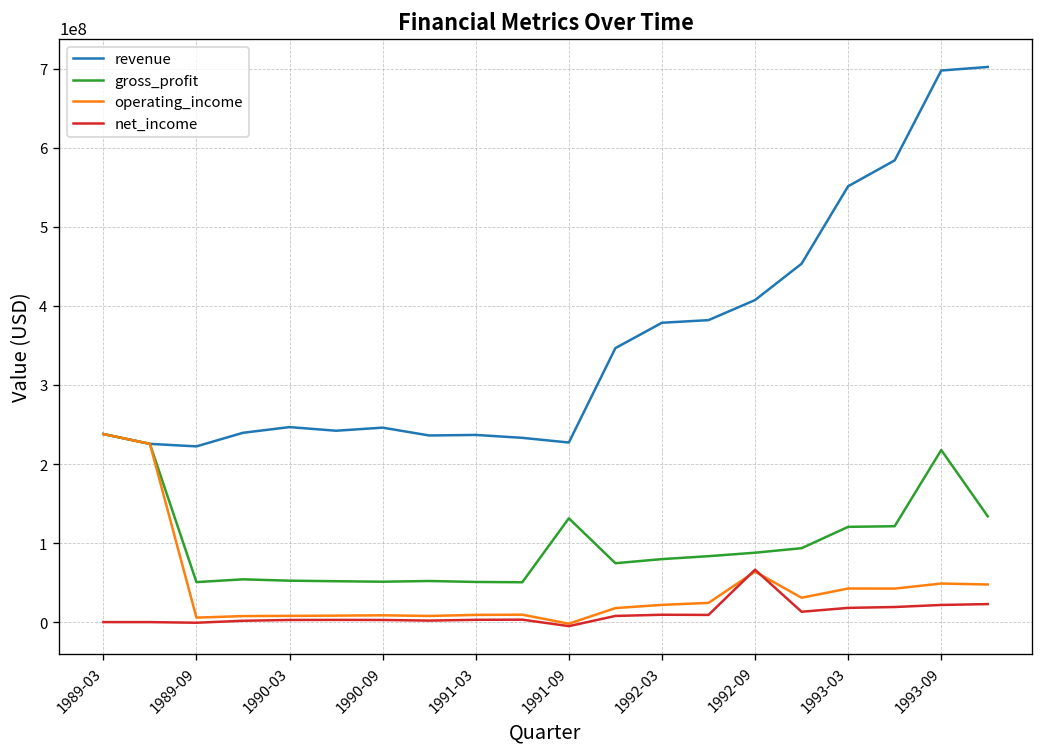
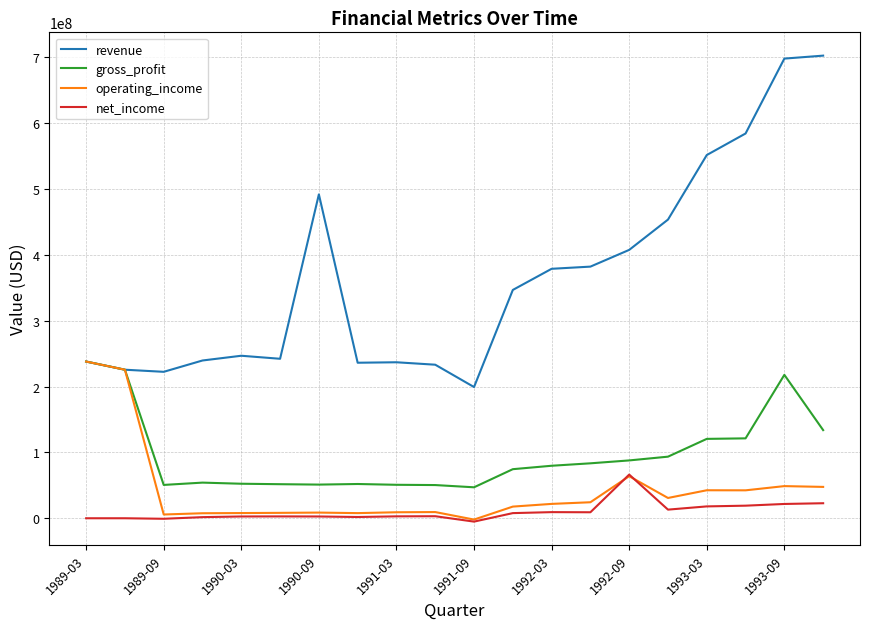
  {
    "revenue": {
      "1989-09": 220000000,
      "1990-03": 250000000,
-     "1990-09": 250000000,
+     "1990-09": 490000000,
      "1991-03": 240000000,
-     "1991-09": 230000000,
+     "1991-09": 200000000,
      "1992-03": 380000000,
      "1992-09": 410000000,
      "1993-03": 550000000,
      "1993-09": 700000000
    },
    "gross_profit": {
      "1989-09": 50000000,
      "1990-03": 50000000,
      "1990-09": 50000000,
      "1991-03": 50000000,
-     "1991-09": 130000000,
+     "1991-09": 50000000,
      "1992-03": 80000000,
      "1992-09": 90000000,
      "1993-03": 120000000,
      "1993-09": 220000000
    },
    "operating_income": {
      "1989-09": 10000000,
      "1990-03": 10000000,
      "1990-09": 10000000,
      "1991-03": 10000000,
      "1992-03": 20000000,
      "1993-03": 40000000,
      "1993-09": 50000000
    },
    "net_income": {
      "1989-03": 0,
      "1989-09": 0,
      "1990-03": 0,
      "1990-09": 0,
      "1991-03": 0,
      "1992-03": 10000000,
      "1993-03": 20000000,
      "1993-09": 20000000
    }
  }
